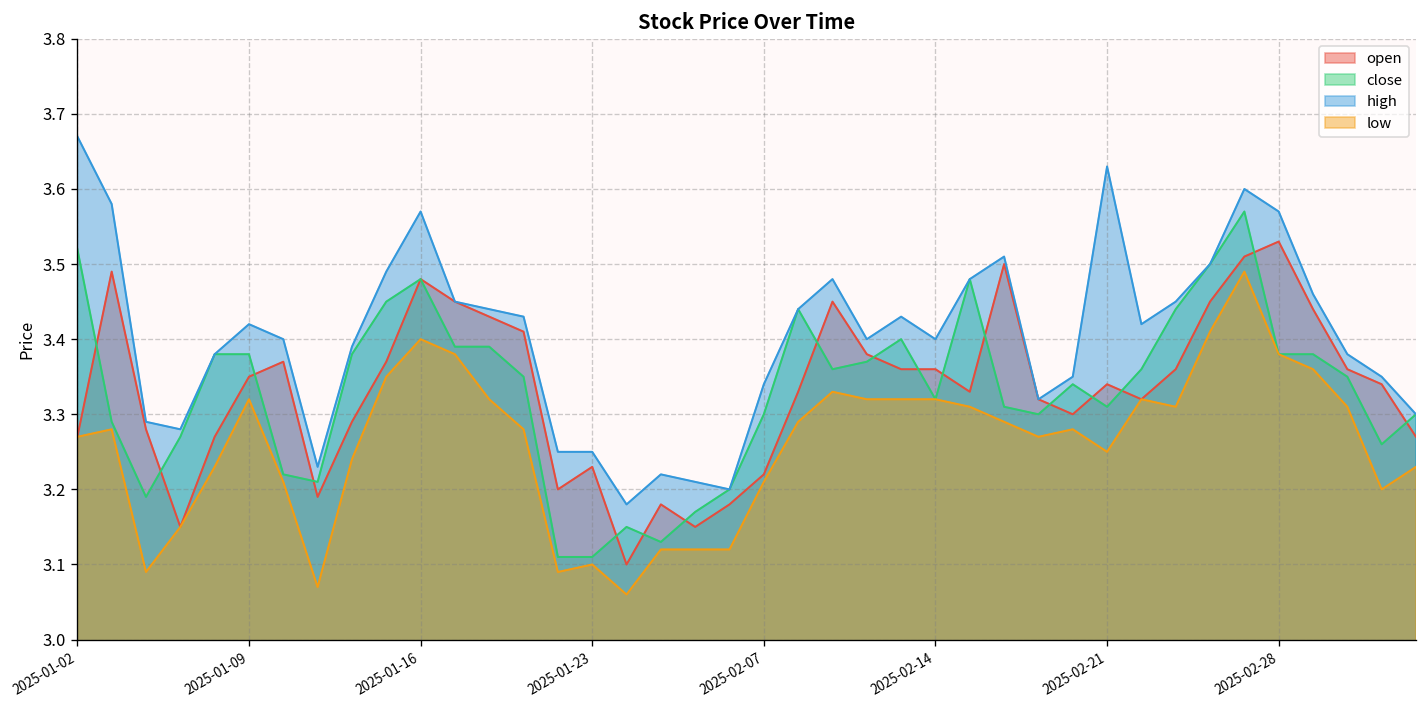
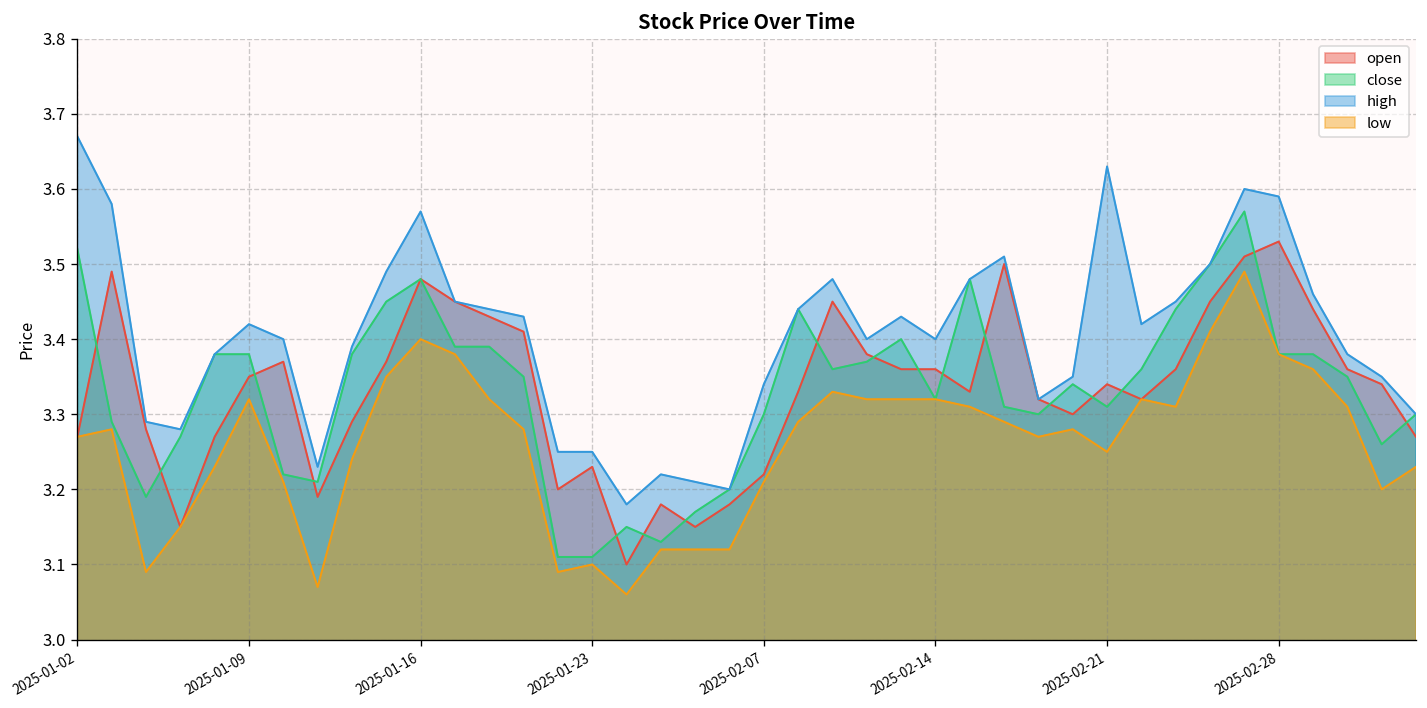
  {
    "open": {
      "2025-01-09": 3.35,
      "2025-01-23": 3.23,
      "2025-02-07": 3.22,
      "2025-02-14": 3.36,
      "2025-02-21": 3.34,
      "2025-02-28": 3.53
    },
    "close": {
      "2025-01-02": 3.52,
      "2025-01-09": 3.38,
      "2025-01-23": 3.11,
      "2025-02-07": 3.30,
      "2025-02-21": 3.31
    },
    "high": {
      "2025-01-02": 3.67,
      "2025-01-09": 3.42,
      "2025-01-16": 3.57,
      "2025-01-23": 3.25,
      "2025-02-07": 3.34,
      "2025-02-14": 3.40,
      "2025-02-21": 3.63,
-     "2025-02-28": 3.57
+     "2025-02-28": 3.59
    },
    "low": {
      "2025-01-09": 3.32,
      "2025-01-16": 3.40,
      "2025-01-23": 3.10,
      "2025-02-07": 3.21,
      "2025-02-21": 3.25
    }
  }
